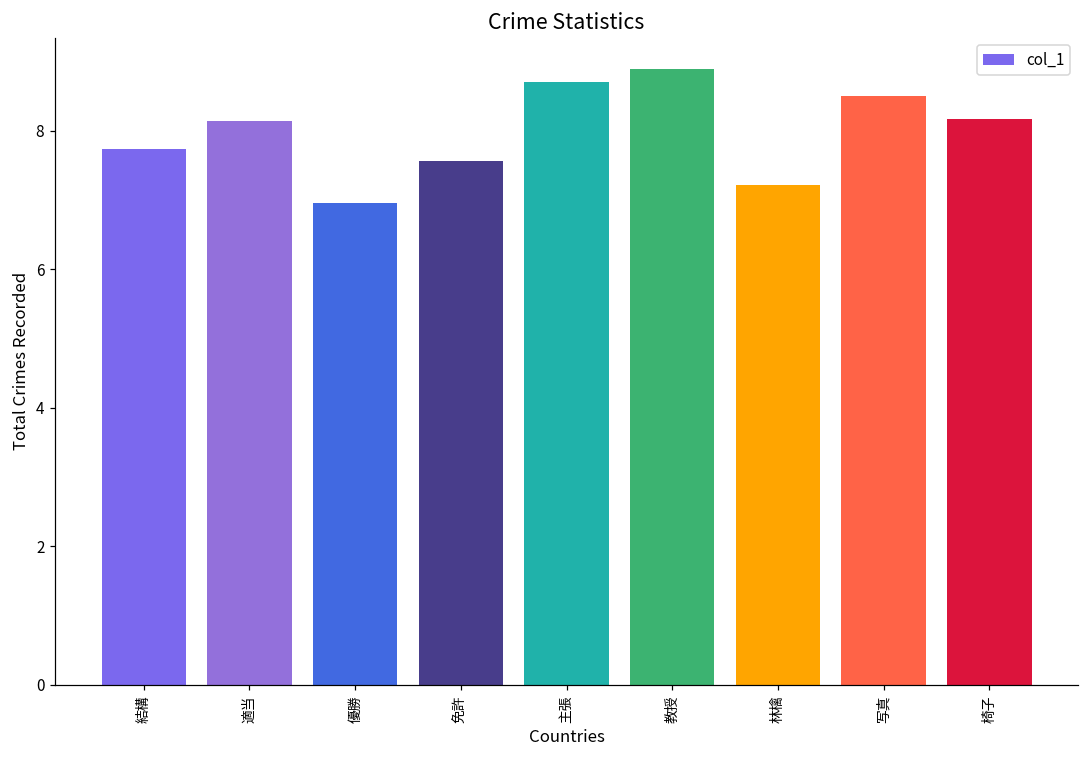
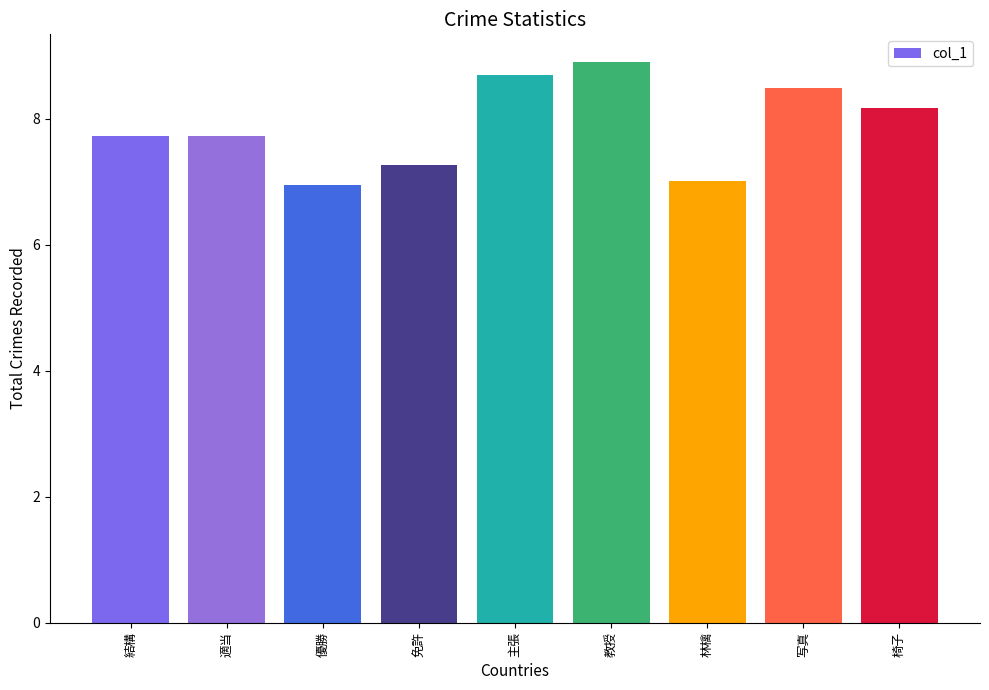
  {
    "結構": 7.7,
-   "適当": 8.1,
+   "適当": 7.7,
    "優勝": 7.0,
-   "免許": 7.6,
+   "免許": 7.3,
    "主張": 8.7,
    "教授": 8.9,
-   "林檎": 7.2,
+   "林檎": 7.0,
    "写真": 8.5,
    "椅子": 8.2
  }
